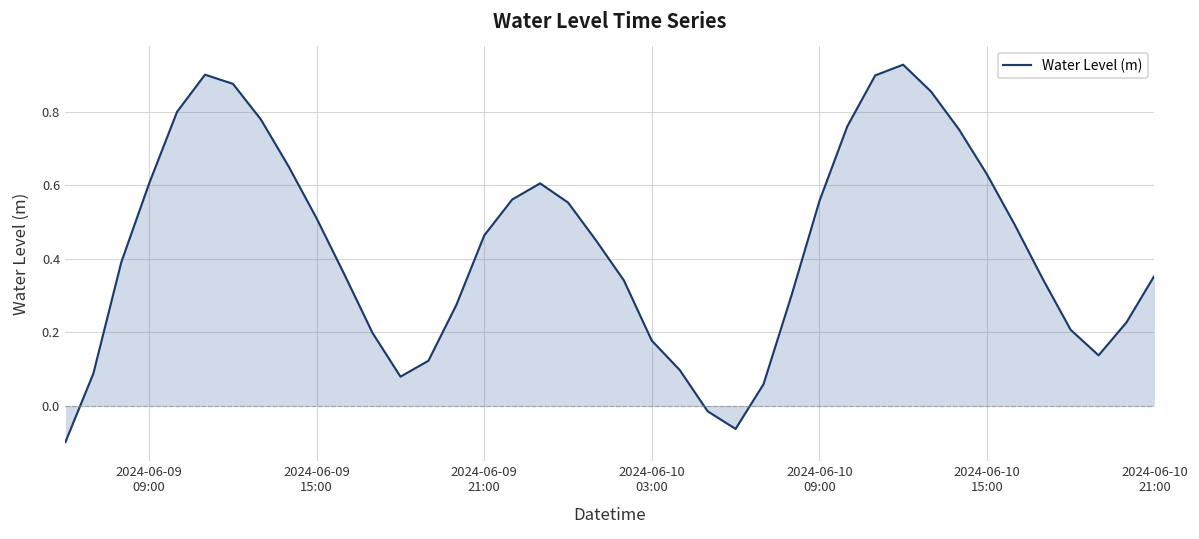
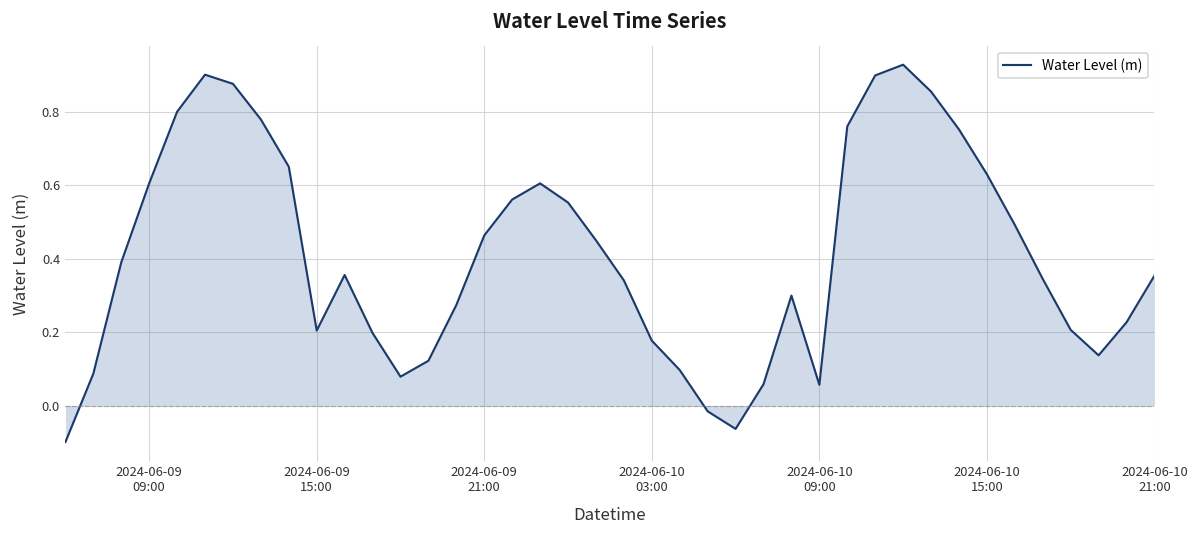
  {
    "Water Level (m)": {
-     "2024-06-09 15:00": 0.51,
-     "2024-06-10 09:00": 0.56
+     "2024-06-09 15:00": 0.20,
+     "2024-06-10 09:00": 0.06
    }
  }
